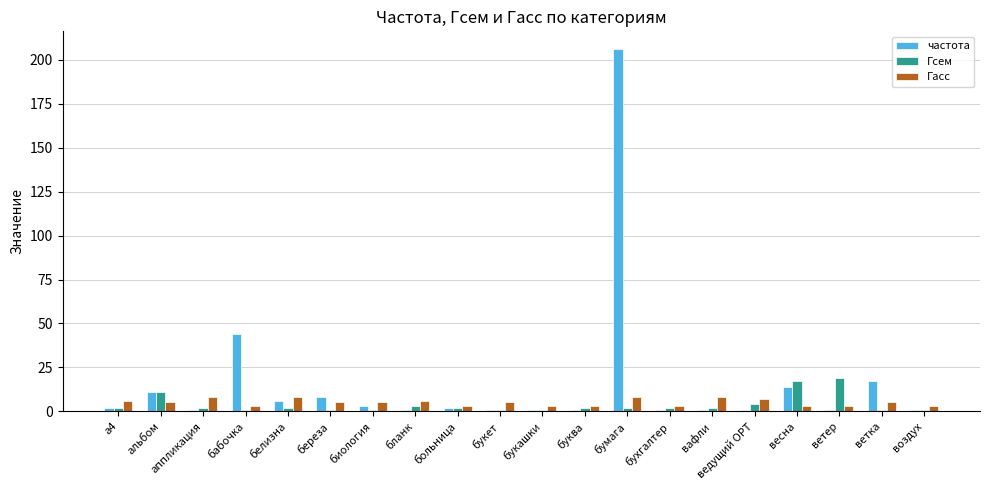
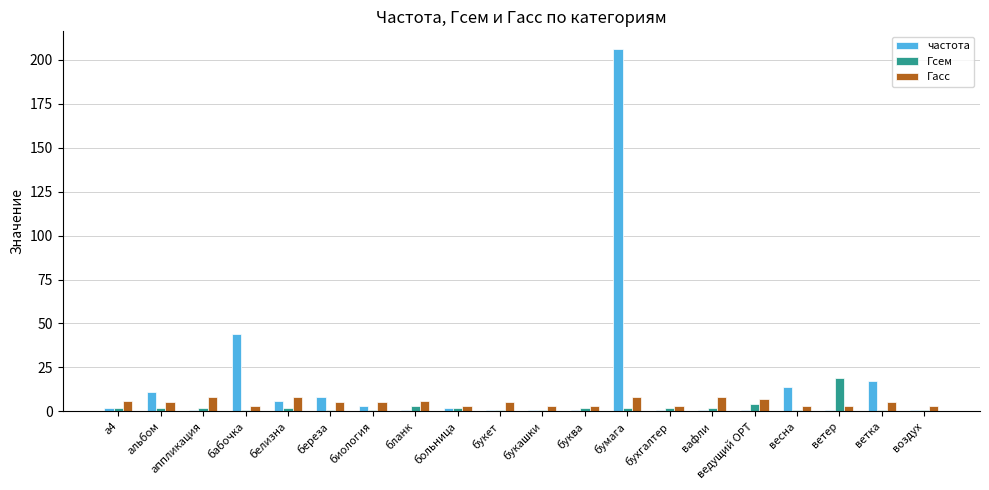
  {
    "частота": {
      "а4": 2,
      "альбом": 11,
      "бабочка": 44,
      "белизна": 6,
      "береза": 8,
      "биология": 3,
      "больница": 2,
      "бумага": 206,
      "весна": 14,
      "ветка": 17
    },
    "Гсем": {
      "а4": 2,
-     "альбом": 11,
+     "альбом": 2,
      "аппликация": 2,
      "белизна": 2,
      "бланк": 3,
      "больница": 2,
      "буква": 2,
      "бумага": 2,
      "бухгалтер": 2,
      "вафли": 2,
      "ведущий ОРТ": 4,
-     "весна": 17,
+     "весна": 1,
      "ветер": 19
    },
    "Гасс": {
      "а4": 6,
      "альбом": 5,
      "аппликация": 8,
      "бабочка": 3,
      "белизна": 8,
      "береза": 5,
      "биология": 5,
      "бланк": 6,
      "больница": 3,
      "букет": 5,
      "букашки": 3,
      "буква": 3,
      "бумага": 8,
      "бухгалтер": 3,
      "вафли": 8,
      "ведущий ОРТ": 7,
      "весна": 3,
      "ветер": 3,
      "ветка": 5,
      "воздух": 3
    }
  }
